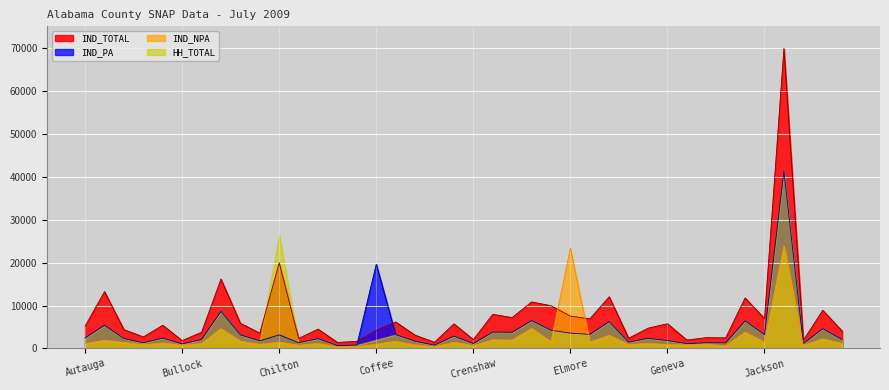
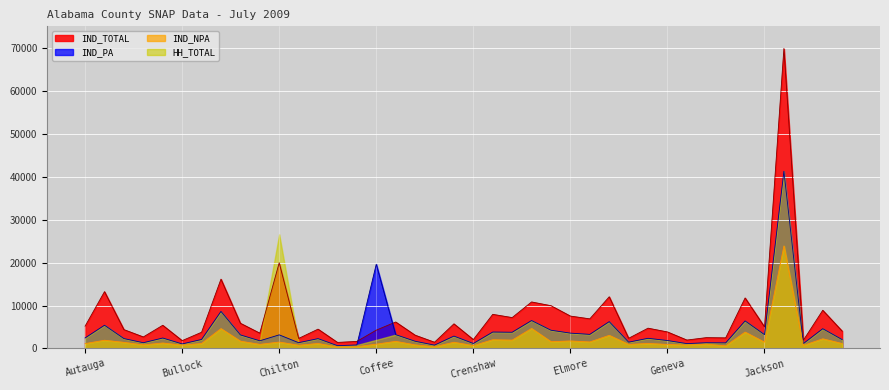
  {
    "IND_TOTAL": {
      "Autauga": 5000,
      "Bullock": 2000,
      "Chilton": 20000,
      "Coffee": 4000,
      "Crenshaw": 2000,
      "Elmore": 8000,
-     "Geneva": 6000,
-     "Jackson": 7000
+     "Geneva": 4000,
+     "Jackson": 5000
    },
    "IND_PA": {
      "Chilton": 3000,
      "Coffee": 20000
    },
    "IND_NPA": {
      "Autauga": 1000,
      "Chilton": 1000,
      "Coffee": 1000,
-     "Elmore": 23000,
+     "Elmore": 2000,
      "Geneva": 1000,
      "Jackson": 1000
    },
    "HH_TOTAL": {
      "Chilton": 27000,
      "Coffee": 2000
    }
  }
